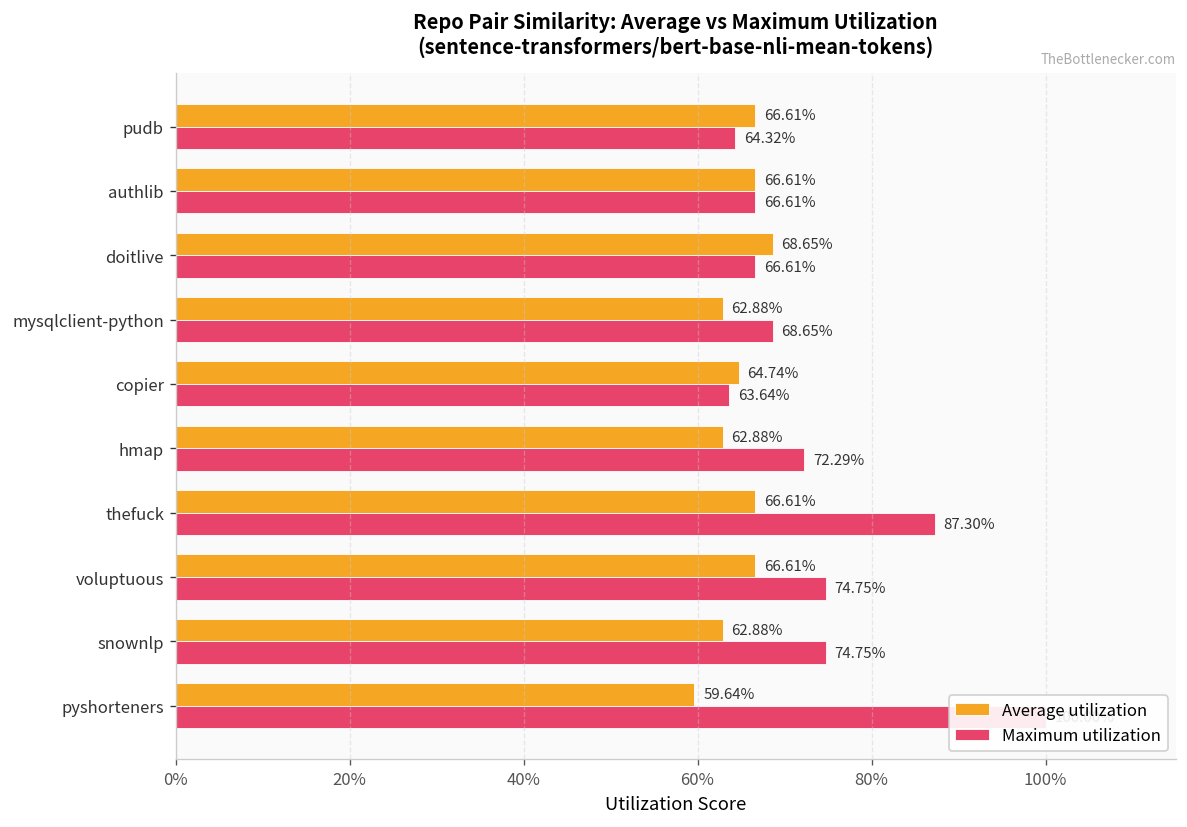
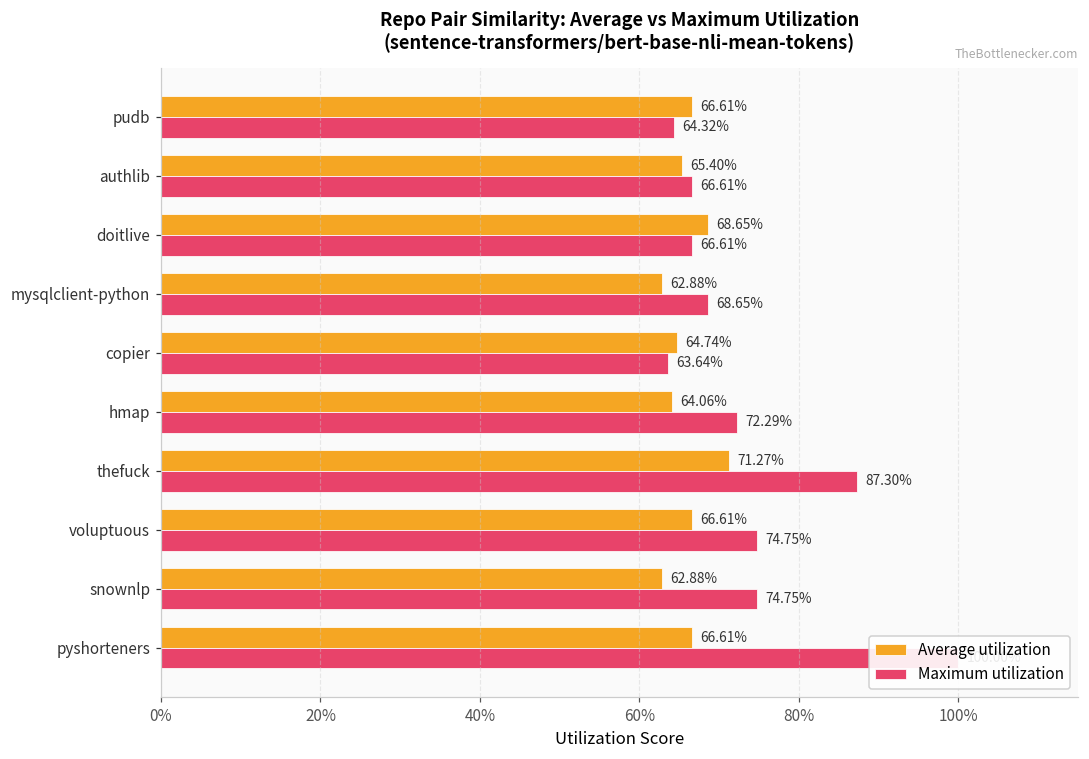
  {
    "Average utilization": {
      "pudb": "66.61%",
-     "authlib": "66.61%",
+     "authlib": "65.40%",
      "doitlive": "68.65%",
      "mysqlclient-python": "62.88%",
      "copier": "64.74%",
-     "hmap": "62.88%",
-     "thefuck": "66.61%",
+     "hmap": "64.06%",
+     "thefuck": "71.27%",
      "voluptuous": "66.61%",
      "snownlp": "62.88%",
-     "pyshorteners": "59.64%"
+     "pyshorteners": "66.61%"
    },
    "Maximum utilization": {
      "pudb": "64.32%",
      "authlib": "66.61%",
      "doitlive": "66.61%",
      "mysqlclient-python": "68.65%",
      "copier": "63.64%",
      "hmap": "72.29%",
      "thefuck": "87.30%",
      "voluptuous": "74.75%",
      "snownlp": "74.75%"
    }
  }
